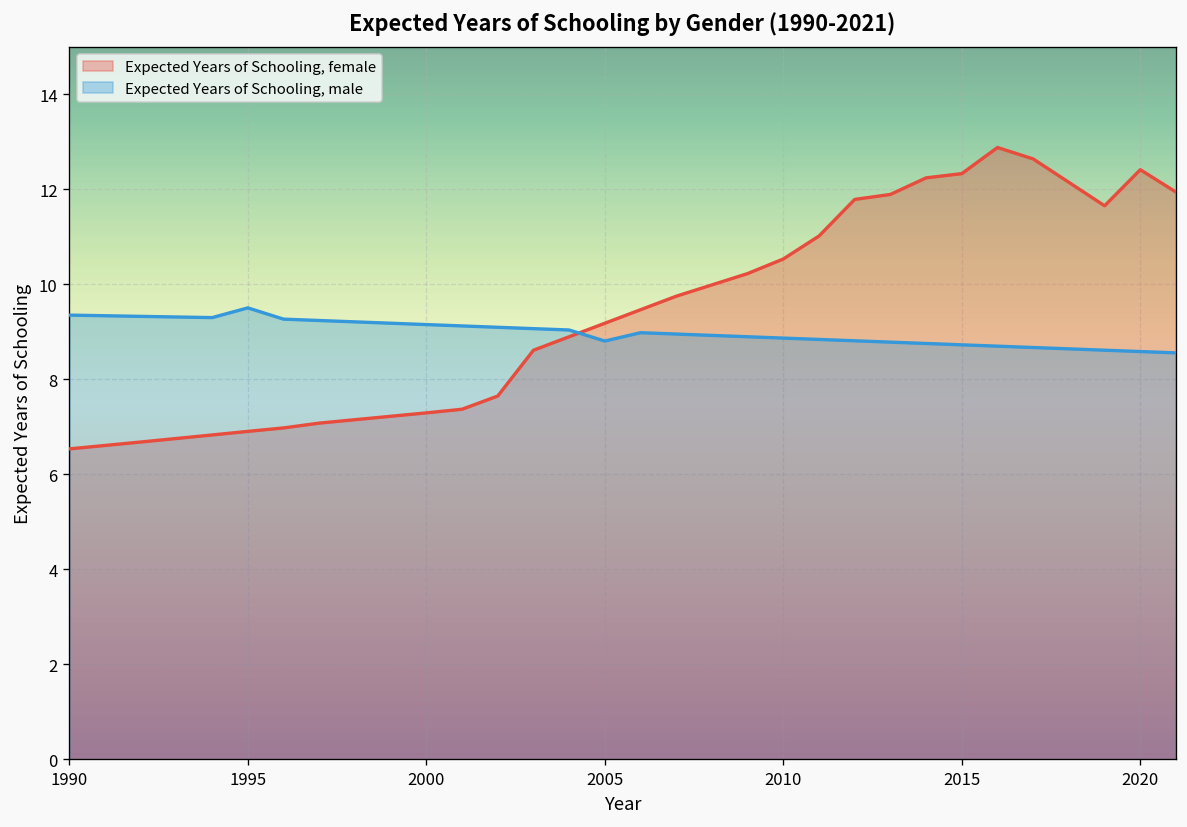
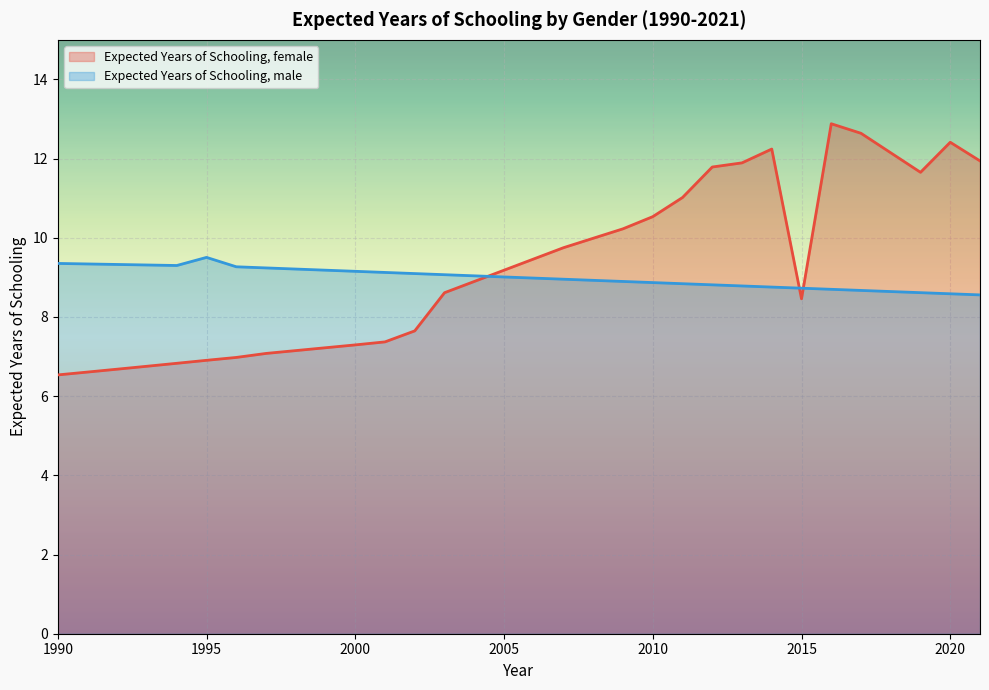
  {
    "Expected Years of Schooling, female": {
      "1990": 6.5,
      "1995": 6.9,
      "2000": 7.3,
      "2005": 9.2,
      "2010": 10.5,
-     "2015": 12.3,
+     "2015": 8.5,
      "2020": 12.4
    },
    "Expected Years of Schooling, male": {
      "1990": 9.4,
      "1995": 9.5,
      "2000": 9.2,
-     "2005": 8.8,
+     "2005": 9.0,
      "2010": 8.9,
      "2015": 8.7,
      "2020": 8.6
    }
  }
